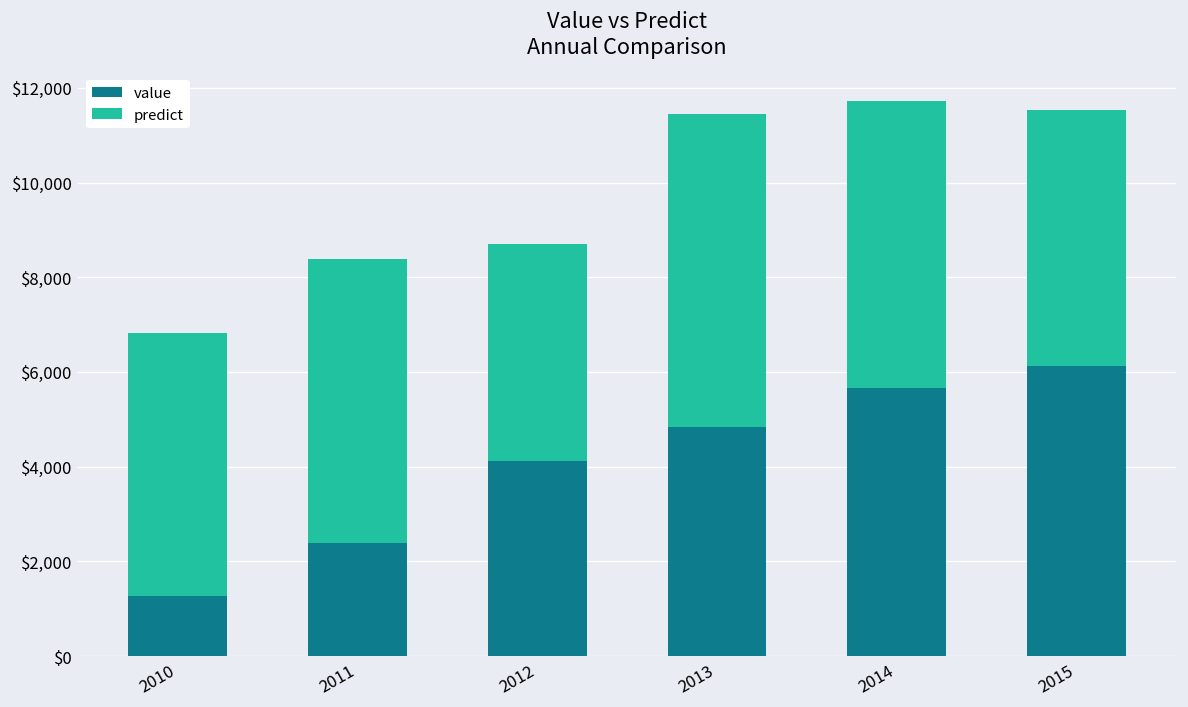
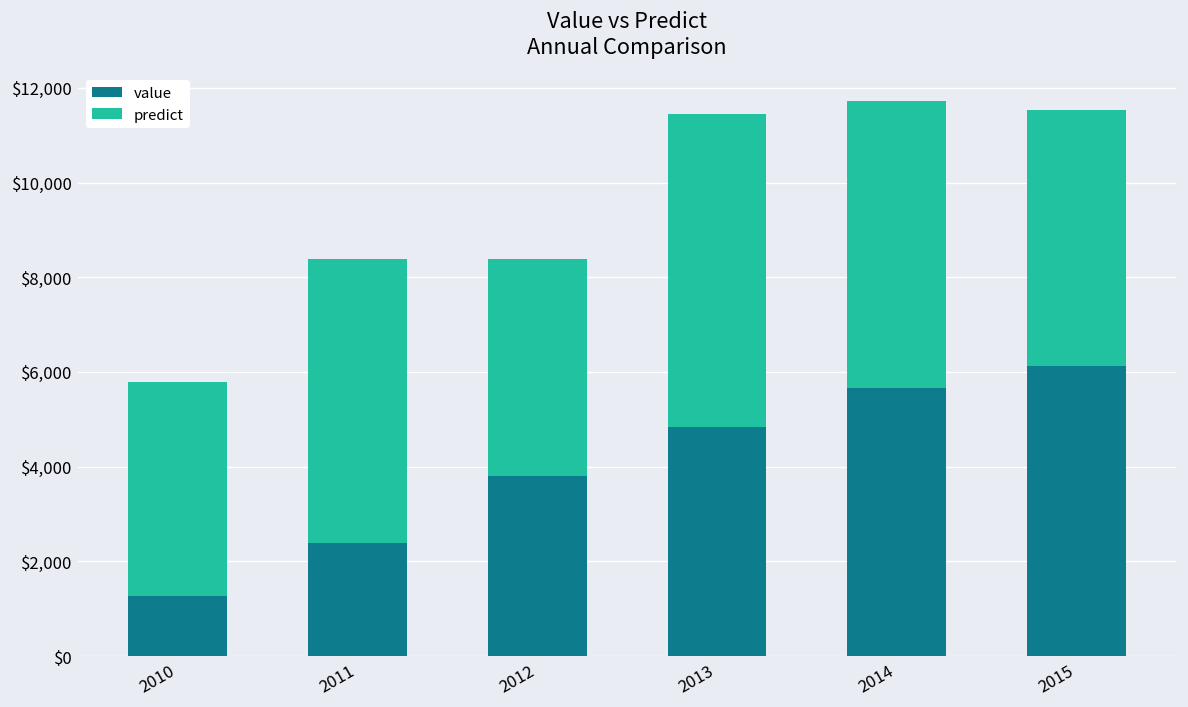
  {
    "value": {
      "2010": "$1,300",
      "2011": "$2,400",
-     "2012": "$4,100",
+     "2012": "$3,800",
      "2013": "$4,800",
      "2014": "$5,700",
      "2015": "$6,100"
    },
    "predict": {
-     "2010": "$5,500",
+     "2010": "$4,500",
      "2011": "$6,000",
      "2012": "$4,600",
      "2013": "$6,600",
      "2014": "$6,100",
      "2015": "$5,400"
    }
  }
